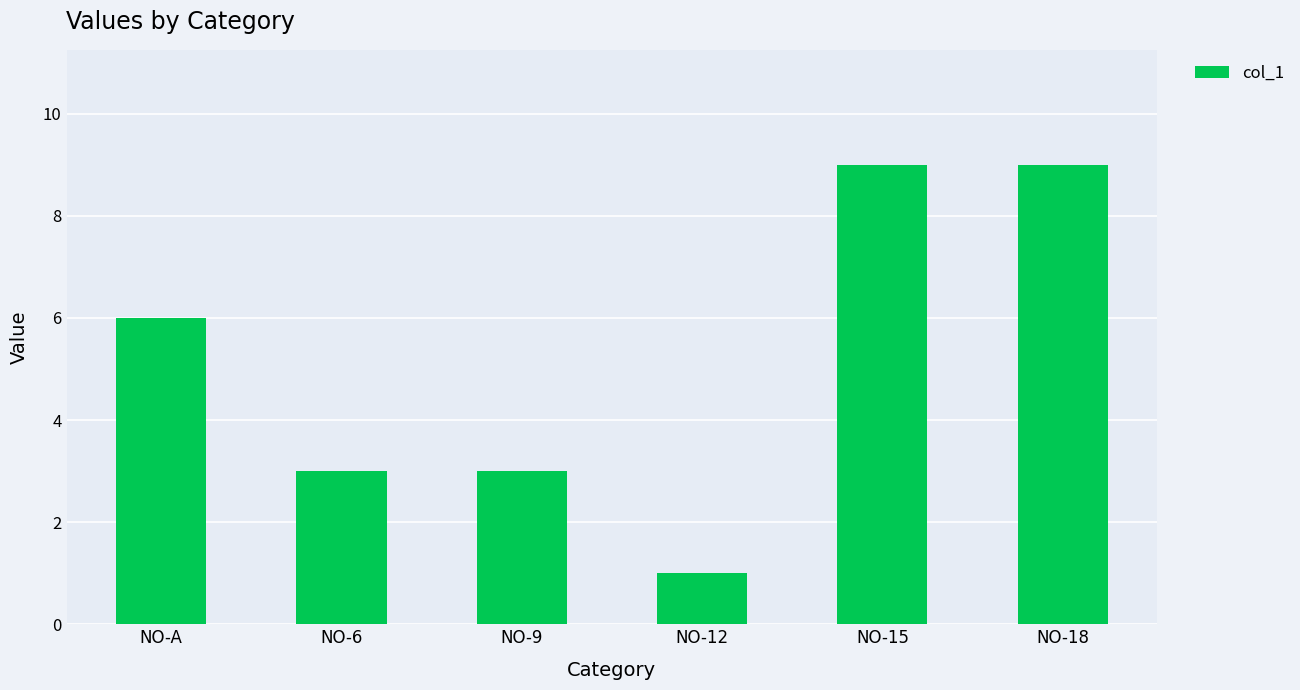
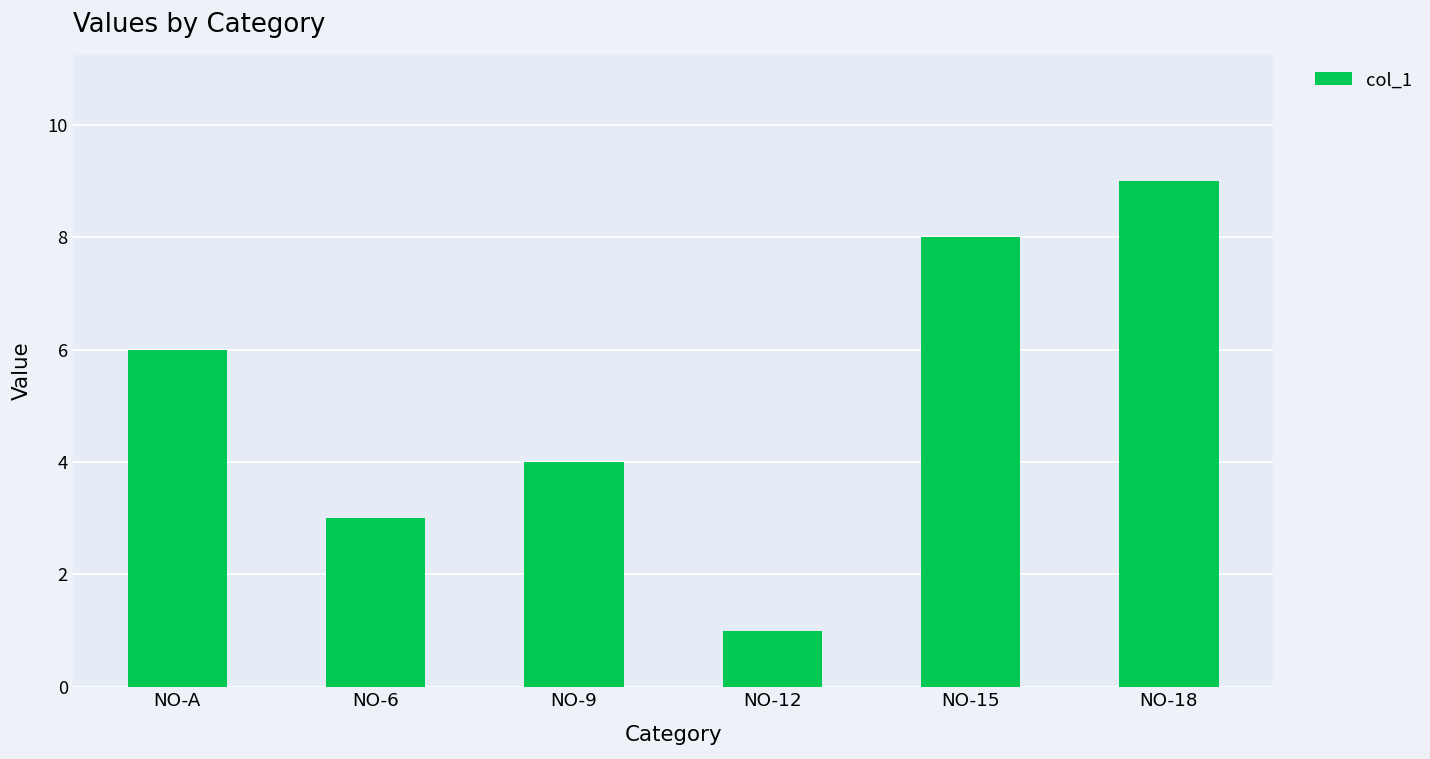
  {
    "NO-A": 6,
    "NO-6": 3,
-   "NO-9": 3,
+   "NO-9": 4,
    "NO-12": 1,
-   "NO-15": 9,
+   "NO-15": 8,
    "NO-18": 9
  }
